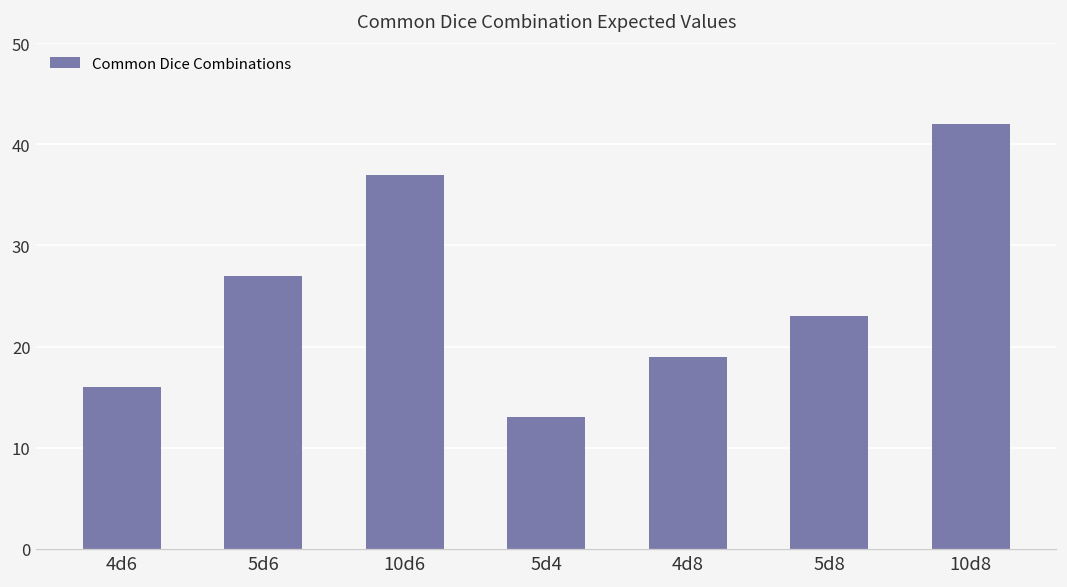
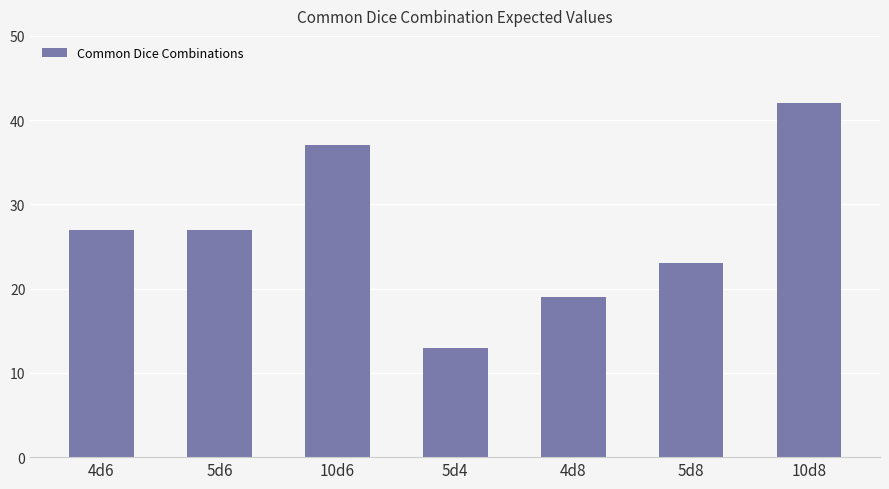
  {
-   "4d6": 16,
+   "4d6": 27,
    "5d6": 27,
    "10d6": 37,
    "5d4": 13,
    "4d8": 19,
    "5d8": 23,
    "10d8": 42
  }
